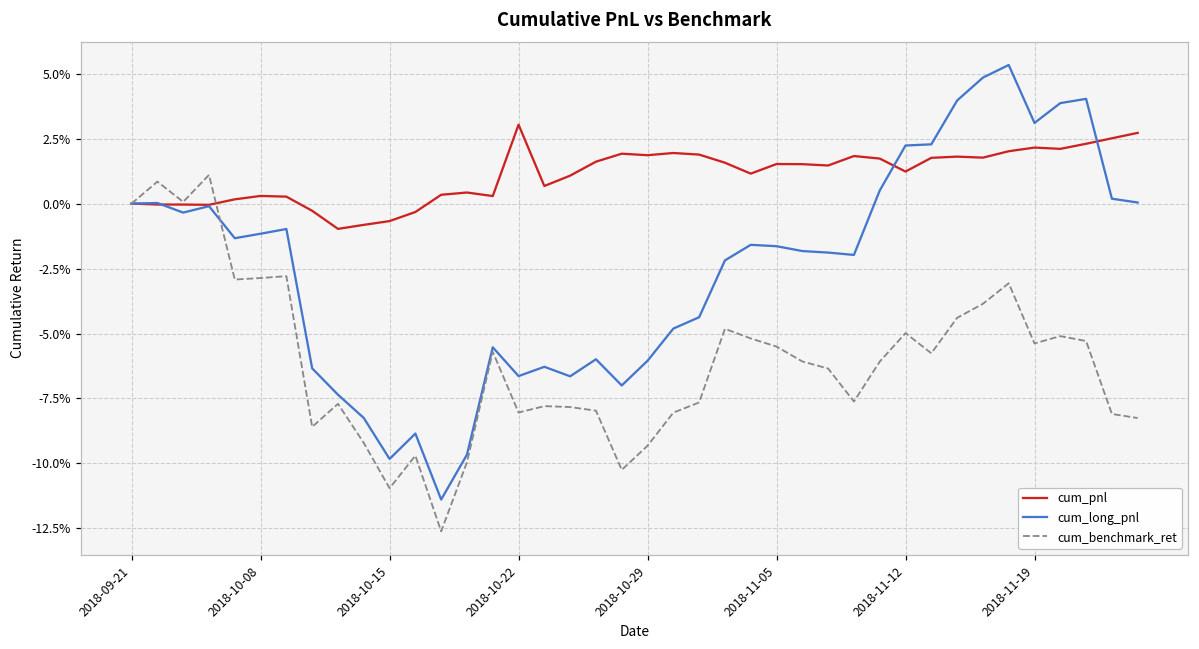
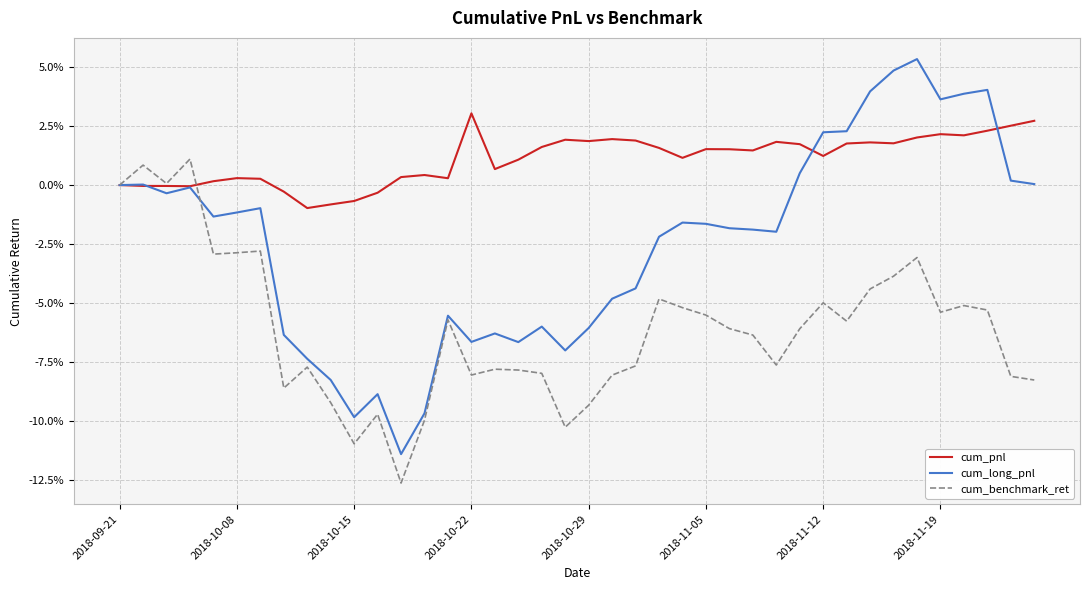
  {
    "cum_pnl": {
      "2018-10-08": "0.3%",
      "2018-10-15": "-0.7%",
      "2018-10-22": "3.0%",
      "2018-10-29": "1.9%",
      "2018-11-05": "1.5%",
      "2018-11-12": "1.2%",
      "2018-11-19": "2.2%"
    },
    "cum_long_pnl": {
      "2018-10-08": "-1.2%",
      "2018-10-15": "-9.8%",
      "2018-10-22": "-6.6%",
      "2018-10-29": "-6.0%",
      "2018-11-05": "-1.6%",
      "2018-11-12": "2.2%",
-     "2018-11-19": "3.1%"
+     "2018-11-19": "3.6%"
    },
    "cum_benchmark_ret": {
      "2018-10-08": "-2.9%",
      "2018-10-15": "-11.0%",
      "2018-10-22": "-8.0%",
      "2018-10-29": "-9.3%",
      "2018-11-05": "-5.5%",
      "2018-11-12": "-5.0%",
      "2018-11-19": "-5.4%"
    }
  }
